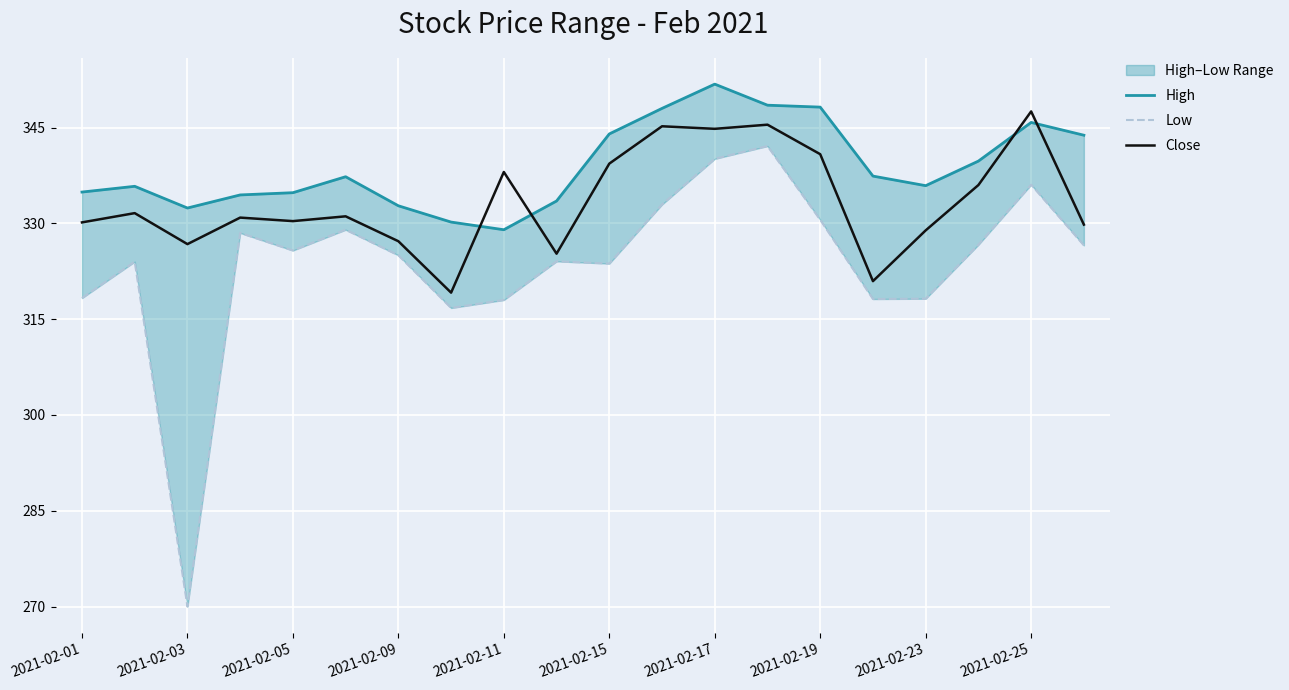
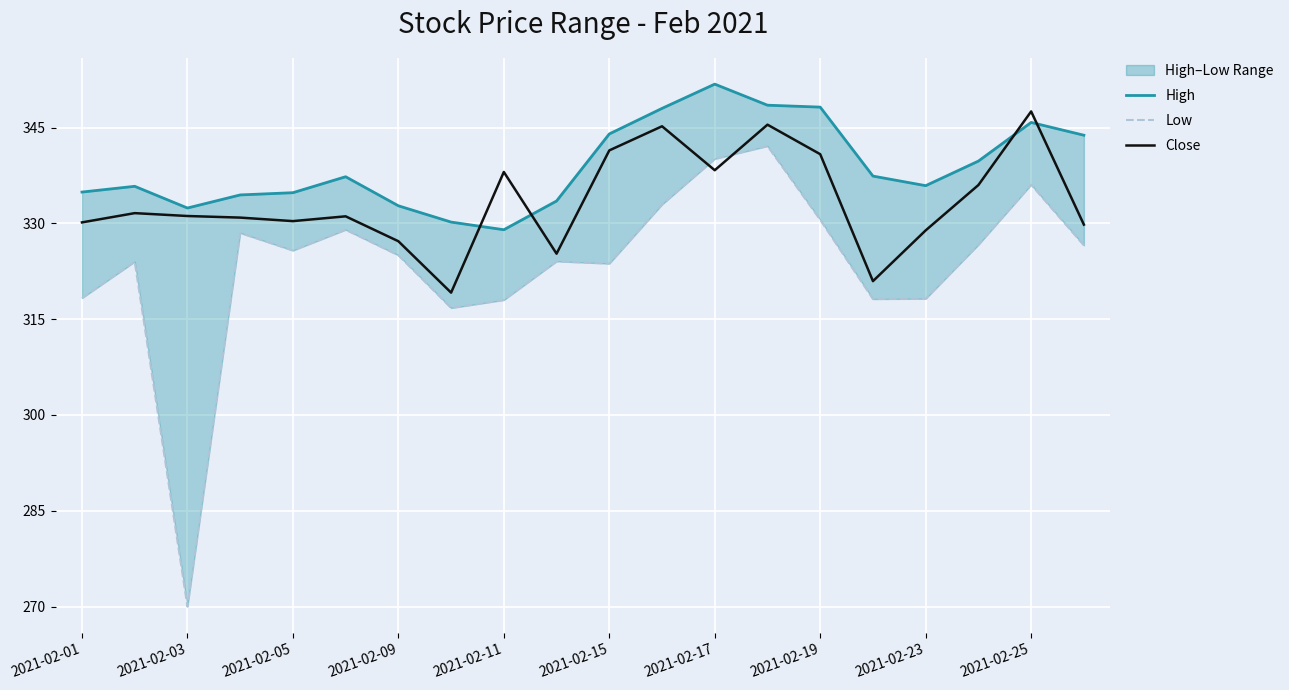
  {
    "Close": {
      "2021-02-01": 330,
-     "2021-02-03": 327,
+     "2021-02-03": 331,
      "2021-02-05": 330,
      "2021-02-09": 327,
      "2021-02-11": 338,
-     "2021-02-15": 339,
-     "2021-02-17": 345,
+     "2021-02-15": 341,
+     "2021-02-17": 338,
      "2021-02-19": 341,
      "2021-02-23": 329,
      "2021-02-25": 348
    }
  }
